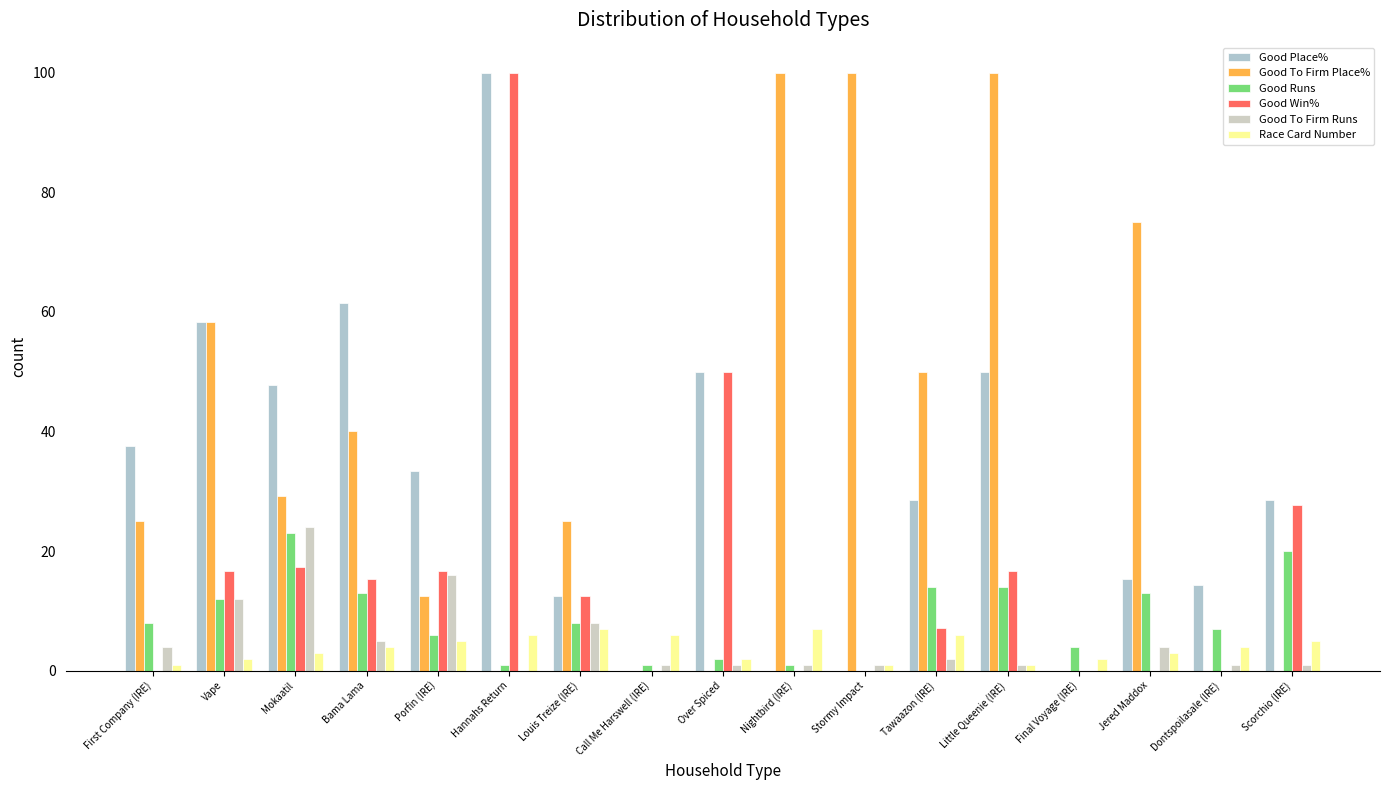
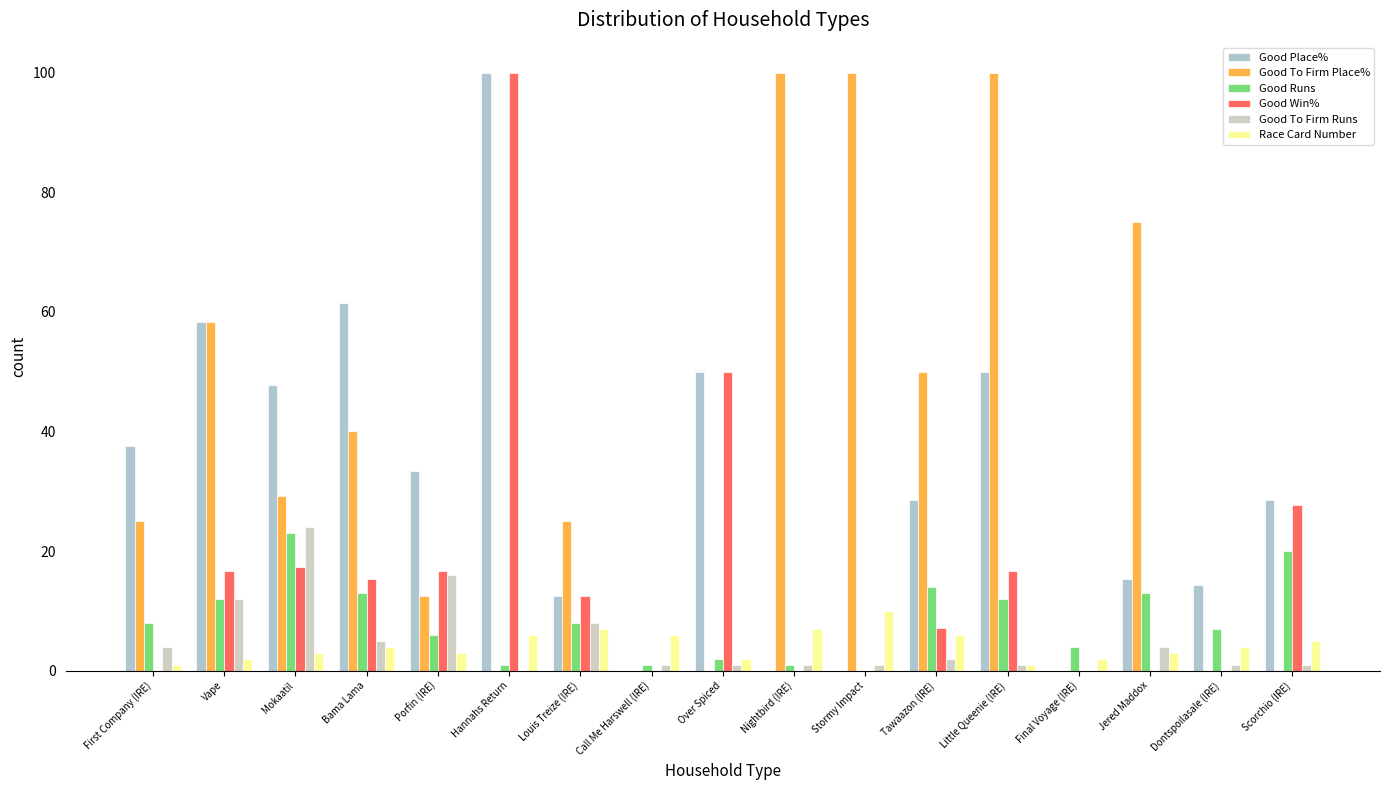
  {
    "Good To Firm Place%": {
      "First Company (IRE)": 25,
      "Vape": 58,
      "Mokaatil": 29,
      "Bama Lama": 40,
      "Porfin (IRE)": 13,
      "Hannahs Return": 0,
      "Louis Treize (IRE)": 25,
      "Call Me Harswell (IRE)": 0,
      "Over Spiced": 0,
      "Nightbird (IRE)": 100,
      "Stormy Impact": 100,
      "Tawaazon (IRE)": 50,
      "Little Queenie (IRE)": 100,
      "Final Voyage (IRE)": 0,
      "Jered Maddox": 75,
      "Dontspoilasale (IRE)": 0,
      "Scorchio (IRE)": 0
    },
    "Good Runs": {
      "First Company (IRE)": 8,
      "Vape": 12,
      "Mokaatil": 23,
      "Bama Lama": 13,
      "Porfin (IRE)": 6,
      "Hannahs Return": 1,
      "Louis Treize (IRE)": 8,
      "Call Me Harswell (IRE)": 1,
      "Over Spiced": 2,
      "Nightbird (IRE)": 1,
      "Stormy Impact": 0,
      "Tawaazon (IRE)": 14,
-     "Little Queenie (IRE)": 14,
+     "Little Queenie (IRE)": 12,
      "Final Voyage (IRE)": 4,
      "Jered Maddox": 13,
      "Dontspoilasale (IRE)": 7,
      "Scorchio (IRE)": 20
    },
    "Good Win%": {
      "First Company (IRE)": 0,
      "Vape": 17,
      "Mokaatil": 17,
      "Bama Lama": 15,
      "Porfin (IRE)": 17,
      "Hannahs Return": 100,
      "Louis Treize (IRE)": 13,
      "Call Me Harswell (IRE)": 0,
      "Over Spiced": 50,
      "Nightbird (IRE)": 0,
      "Stormy Impact": 0,
      "Tawaazon (IRE)": 7,
      "Little Queenie (IRE)": 17,
      "Final Voyage (IRE)": 0,
      "Jered Maddox": 0,
      "Dontspoilasale (IRE)": 0,
      "Scorchio (IRE)": 28
    },
    "Race Card Number": {
      "First Company (IRE)": 1,
      "Vape": 2,
      "Mokaatil": 3,
      "Bama Lama": 4,
-     "Porfin (IRE)": 5,
+     "Porfin (IRE)": 3,
      "Hannahs Return": 6,
      "Louis Treize (IRE)": 7,
      "Call Me Harswell (IRE)": 6,
      "Over Spiced": 2,
      "Nightbird (IRE)": 7,
-     "Stormy Impact": 1,
+     "Stormy Impact": 10,
      "Tawaazon (IRE)": 6,
      "Little Queenie (IRE)": 1,
      "Final Voyage (IRE)": 2,
      "Jered Maddox": 3,
      "Dontspoilasale (IRE)": 4,
      "Scorchio (IRE)": 5
    }
  }
